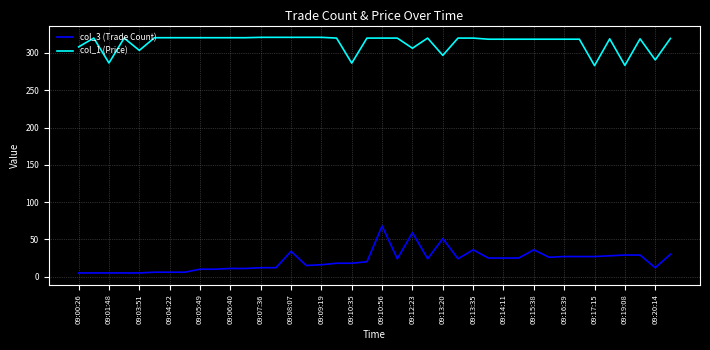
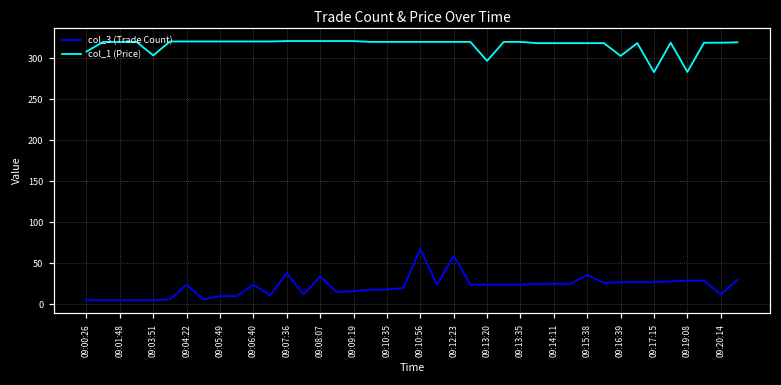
  {
    "col_3 (Trade Count)": {
      "09:00:26": 10,
      "09:01:48": 10,
      "09:03:51": 10,
-     "09:04:22": 10,
+     "09:04:22": 20,
      "09:05:49": 10,
-     "09:06:40": 10,
-     "09:07:36": 10,
+     "09:06:40": 20,
+     "09:07:36": 40,
      "09:08:07": 30,
      "09:09:19": 20,
      "09:10:35": 20,
      "09:10:56": 70,
      "09:12:23": 60,
-     "09:13:20": 50,
-     "09:13:35": 40,
+     "09:13:20": 20,
+     "09:13:35": 20,
      "09:14:11": 30,
      "09:15:38": 40,
      "09:16:39": 30,
      "09:17:15": 30,
      "09:19:08": 30,
      "09:20:14": 10
    },
    "col_1 (Price)": {
      "09:00:26": 310,
-     "09:01:48": 290,
+     "09:01:48": 320,
      "09:03:51": 300,
      "09:04:22": 320,
      "09:05:49": 320,
      "09:06:40": 320,
      "09:07:36": 320,
      "09:08:07": 320,
      "09:09:19": 320,
-     "09:10:35": 290,
+     "09:10:35": 320,
      "09:10:56": 320,
-     "09:12:23": 310,
+     "09:12:23": 320,
      "09:13:20": 300,
      "09:13:35": 320,
      "09:14:11": 320,
      "09:15:38": 320,
-     "09:16:39": 320,
+     "09:16:39": 300,
      "09:17:15": 280,
      "09:19:08": 280,
-     "09:20:14": 290
+     "09:20:14": 320
    }
  }
